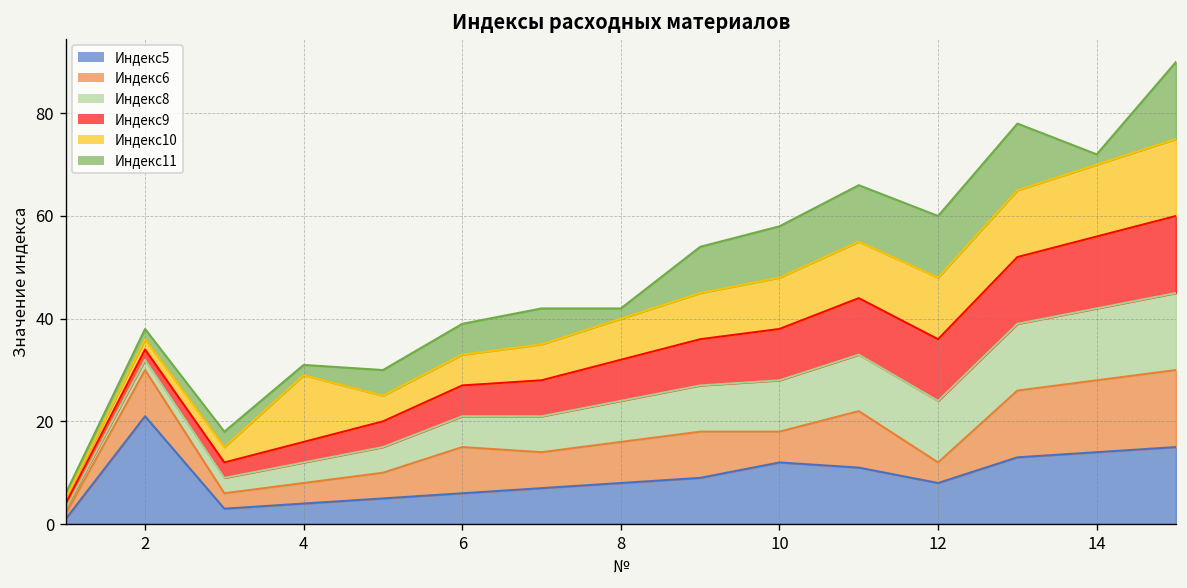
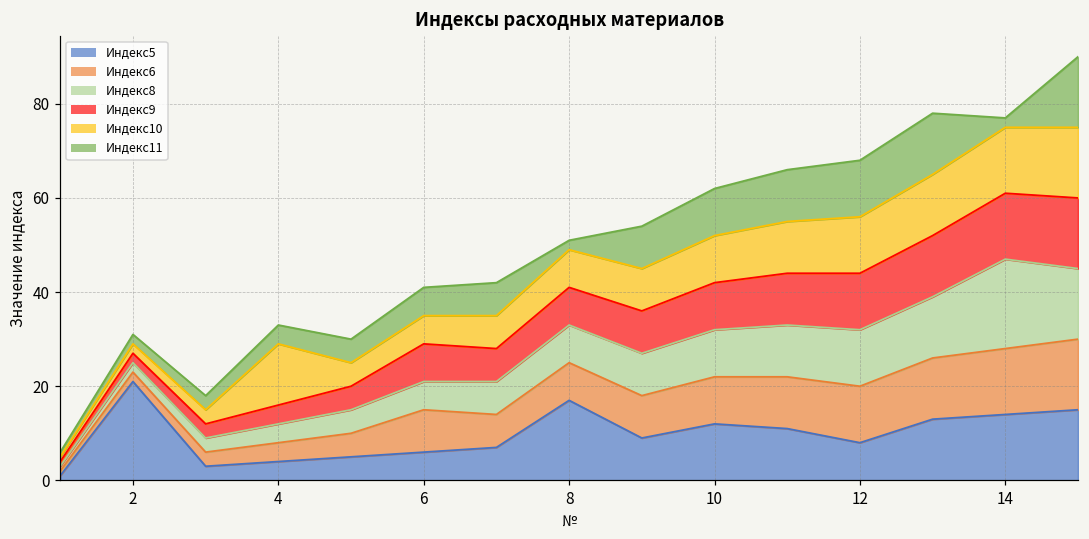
  {
    "Индекс5": {
      "2": 21,
      "4": 4,
      "6": 6,
-     "8": 8,
+     "8": 17,
      "10": 12,
      "12": 8,
      "14": 14
    },
    "Индекс6": {
-     "2": 9,
+     "2": 2,
      "4": 4,
      "6": 9,
      "8": 8,
-     "10": 6,
-     "12": 4,
+     "10": 10,
+     "12": 12,
      "14": 14
    },
    "Индекс8": {
      "2": 2,
      "4": 4,
      "6": 6,
      "8": 8,
      "10": 10,
      "12": 12,
-     "14": 14
+     "14": 19
    },
    "Индекс9": {
      "2": 2,
      "4": 4,
-     "6": 6,
+     "6": 8,
      "8": 8,
      "10": 10,
      "12": 12,
      "14": 14
    },
    "Индекс10": {
      "2": 2,
      "4": 13,
      "6": 6,
      "8": 8,
      "10": 10,
      "12": 12,
      "14": 14
    },
    "Индекс11": {
      "2": 2,
-     "4": 2,
+     "4": 4,
      "6": 6,
      "8": 2,
      "10": 10,
      "12": 12,
      "14": 2
    }
  }
